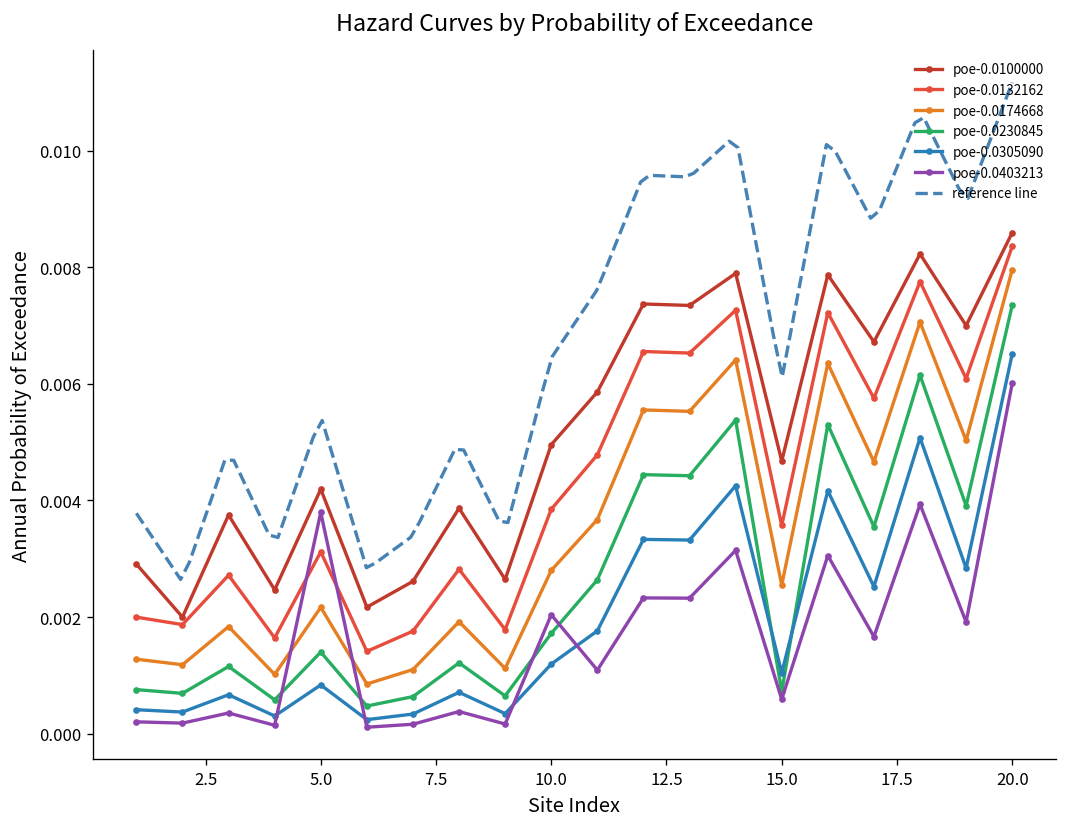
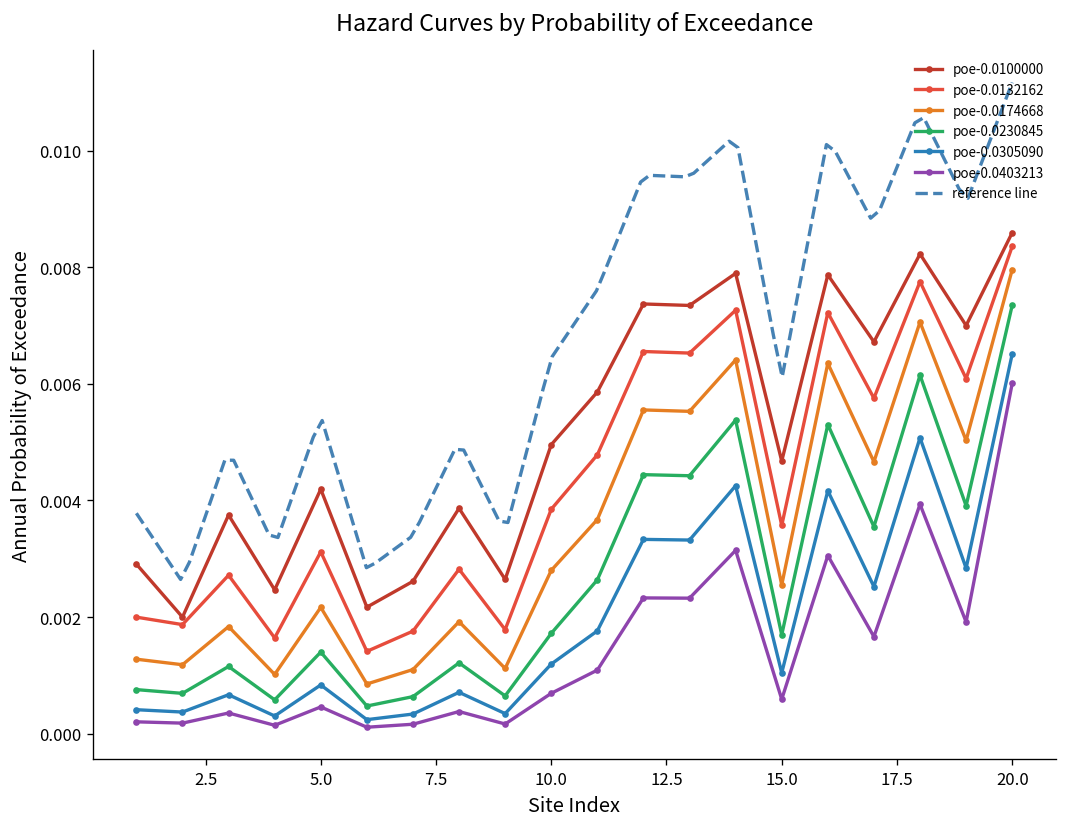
  {
    "poe-0.0230845": {
      "5.0": 0.0014,
      "10.0": 0.0017,
-     "15.0": 0.0007,
+     "15.0": 0.0017,
      "20.0": 0.0073
    },
    "poe-0.0403213": {
-     "5.0": 0.0038,
-     "10.0": 0.0020,
+     "5.0": 0.0005,
+     "10.0": 0.0007,
      "15.0": 0.0006,
      "20.0": 0.0060
    }
  }
